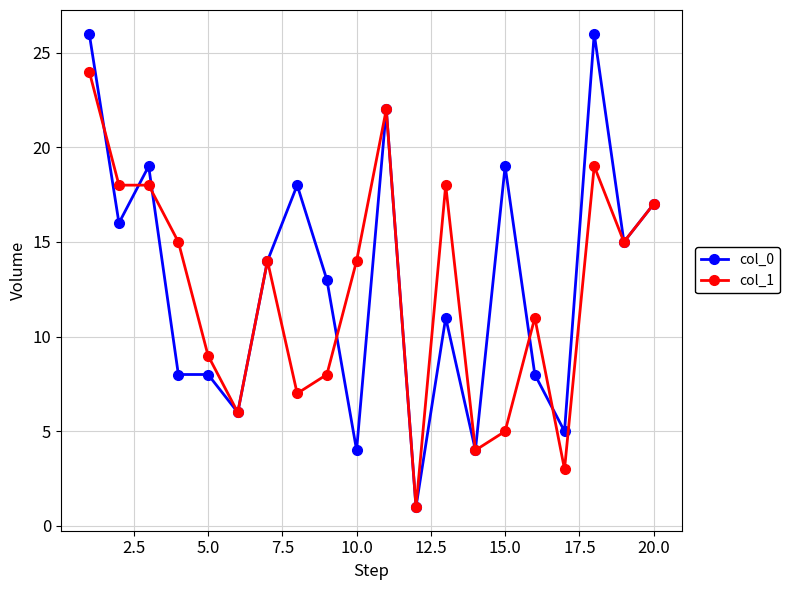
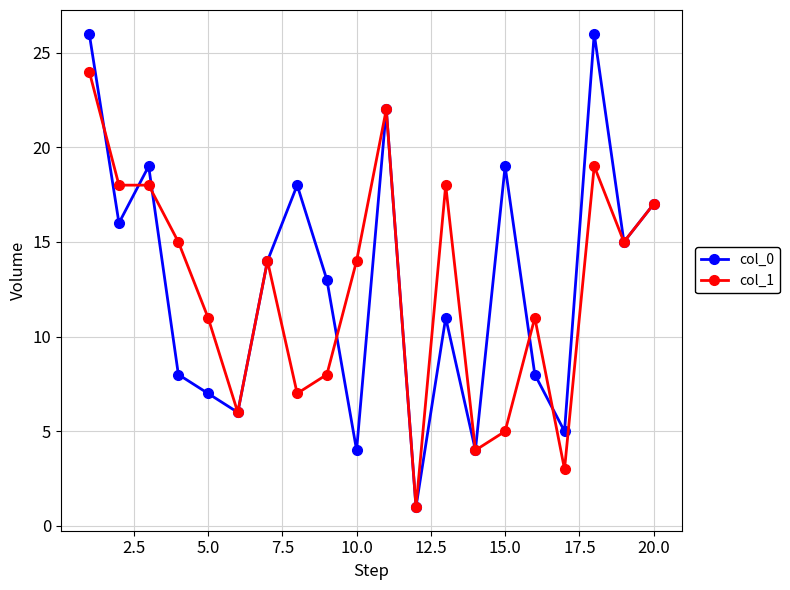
  {
    "col_0": {
-     "5.0": 8,
+     "5.0": 7,
      "10.0": 4,
      "15.0": 19
    },
    "col_1": {
-     "5.0": 9,
+     "5.0": 11,
      "10.0": 14,
      "15.0": 5
    }
  }
